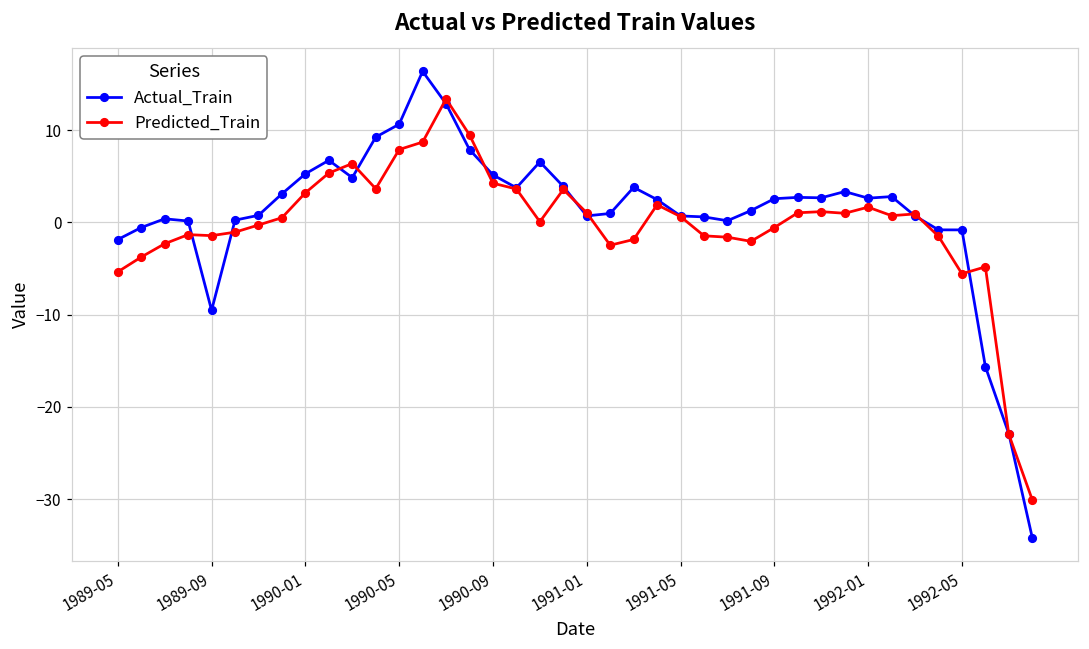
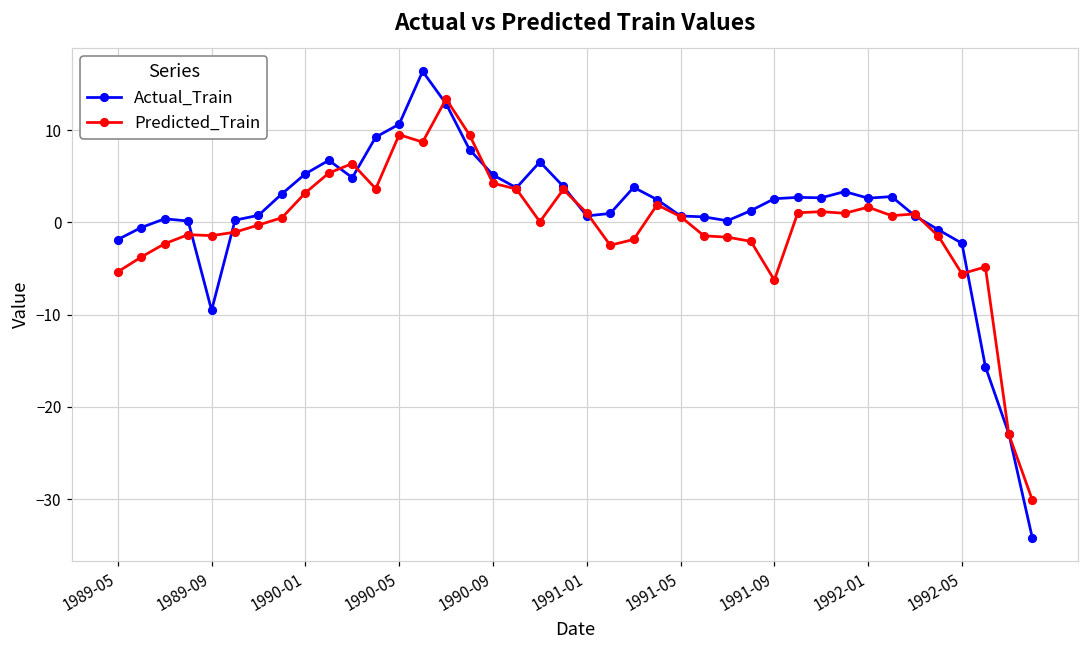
  {
    "Actual_Train": {
      "1989-05": -2,
      "1989-09": -10,
      "1990-01": 5,
      "1990-05": 11,
      "1990-09": 5,
      "1991-01": 1,
      "1991-09": 3,
      "1992-01": 3,
-     "1992-05": -1
+     "1992-05": -2
    },
    "Predicted_Train": {
      "1989-05": -5,
      "1989-09": -1,
      "1990-01": 3,
-     "1990-05": 8,
+     "1990-05": 9,
      "1990-09": 4,
      "1991-01": 1,
-     "1991-09": -1,
+     "1991-09": -6,
      "1992-01": 2,
      "1992-05": -6
    }
  }
